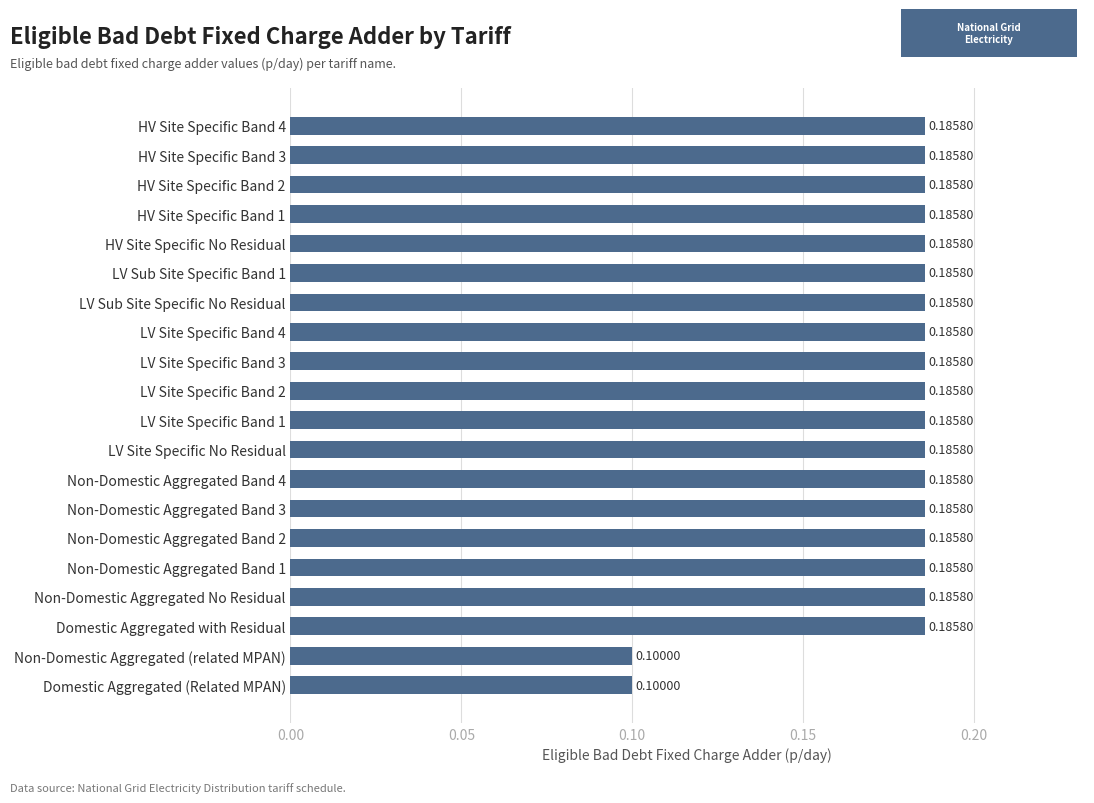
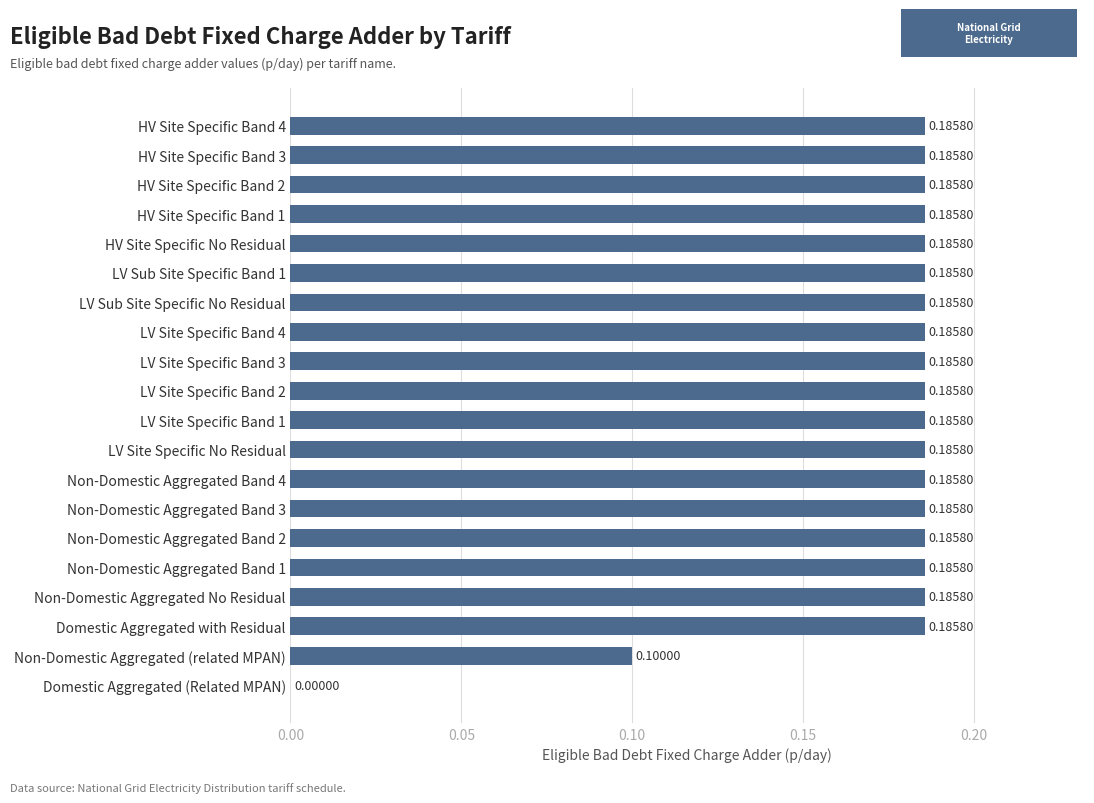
  {
    "HV Site Specific Band 4": 0.18580,
    "HV Site Specific Band 3": 0.18580,
    "HV Site Specific Band 2": 0.18580,
    "HV Site Specific Band 1": 0.18580,
    "HV Site Specific No Residual": 0.18580,
    "LV Sub Site Specific Band 1": 0.18580,
    "LV Sub Site Specific No Residual": 0.18580,
    "LV Site Specific Band 4": 0.18580,
    "LV Site Specific Band 3": 0.18580,
    "LV Site Specific Band 2": 0.18580,
    "LV Site Specific Band 1": 0.18580,
    "LV Site Specific No Residual": 0.18580,
    "Non-Domestic Aggregated Band 4": 0.18580,
    "Non-Domestic Aggregated Band 3": 0.18580,
    "Non-Domestic Aggregated Band 2": 0.18580,
    "Non-Domestic Aggregated Band 1": 0.18580,
    "Non-Domestic Aggregated No Residual": 0.18580,
    "Domestic Aggregated with Residual": 0.18580,
    "Non-Domestic Aggregated (related MPAN)": 0.10000,
-   "Domestic Aggregated (Related MPAN)": 0.10000
+   "Domestic Aggregated (Related MPAN)": 0.00000
  }
